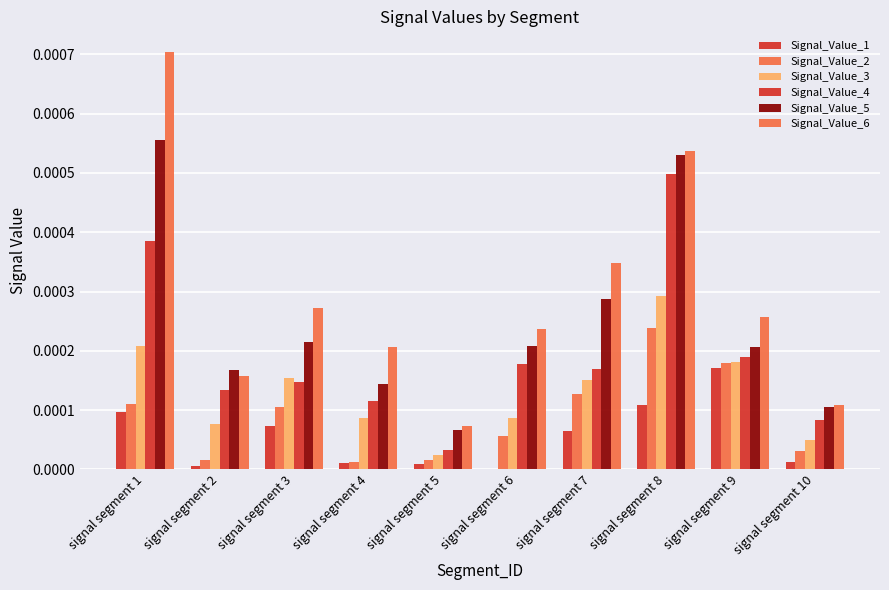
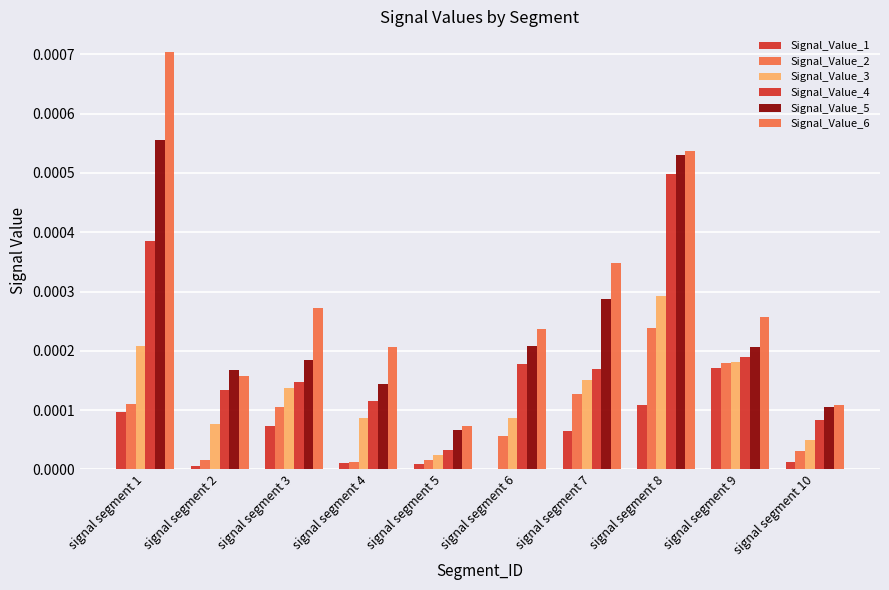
  {
    "Signal_Value_3": {
      "signal segment 1": 0.00021,
      "signal segment 2": 0.00008,
-     "signal segment 3": 0.00015,
+     "signal segment 3": 0.00014,
      "signal segment 4": 0.00009,
      "signal segment 5": 0.00002,
      "signal segment 6": 0.00009,
      "signal segment 7": 0.00015,
      "signal segment 8": 0.00029,
      "signal segment 9": 0.00018,
      "signal segment 10": 0.00005
    },
    "Signal_Value_5": {
      "signal segment 1": 0.00055,
      "signal segment 2": 0.00017,
-     "signal segment 3": 0.00021,
+     "signal segment 3": 0.00018,
      "signal segment 4": 0.00014,
      "signal segment 5": 0.00007,
      "signal segment 6": 0.00021,
      "signal segment 7": 0.00029,
      "signal segment 8": 0.00053,
      "signal segment 9": 0.00021,
      "signal segment 10": 0.00011
    }
  }
